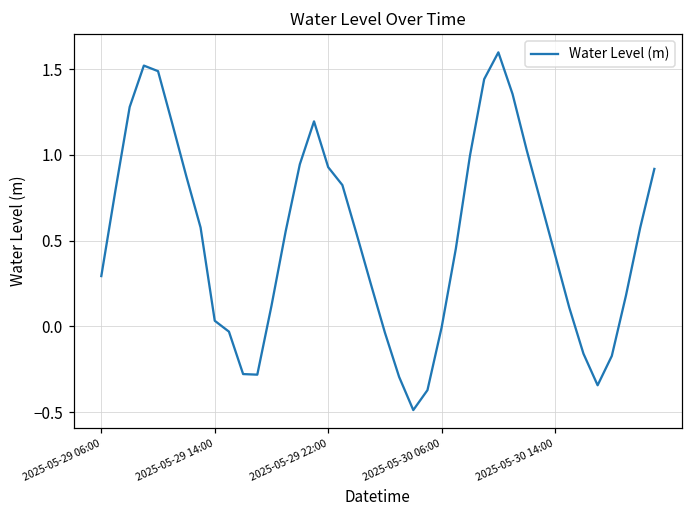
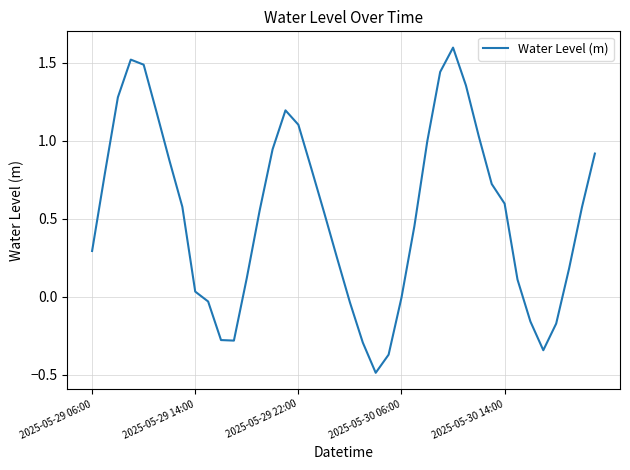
  {
    "2025-05-29 06:00": 0.29,
    "2025-05-29 14:00": 0.03,
-   "2025-05-29 22:00": 0.93,
+   "2025-05-29 22:00": 1.10,
    "2025-05-30 06:00": -0.01,
-   "2025-05-30 14:00": 0.42
+   "2025-05-30 14:00": 0.60
  }
